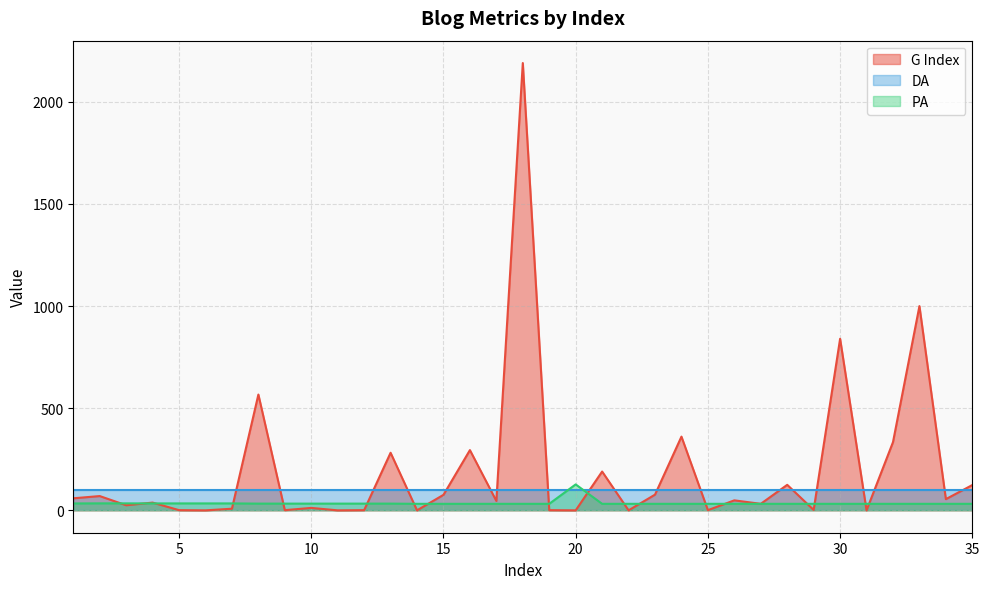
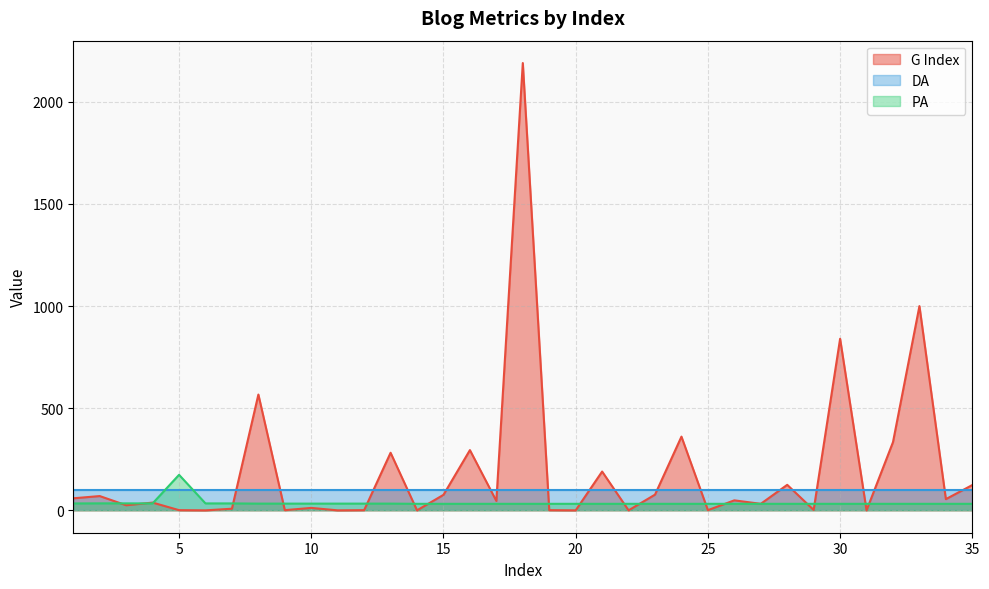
  {
    "G Index": {
      "5": 0,
      "10": 10,
      "15": 80,
      "20": 0,
      "25": 0,
      "30": 840,
      "35": 120
    },
    "DA": {
      "5": 100,
      "10": 100,
      "15": 100,
      "20": 100,
      "25": 100,
      "30": 100,
      "35": 100
    },
    "PA": {
-     "5": 30,
+     "5": 170,
      "10": 30,
      "15": 30,
-     "20": 130,
+     "20": 30,
      "25": 30,
      "30": 30,
      "35": 30
    }
  }
